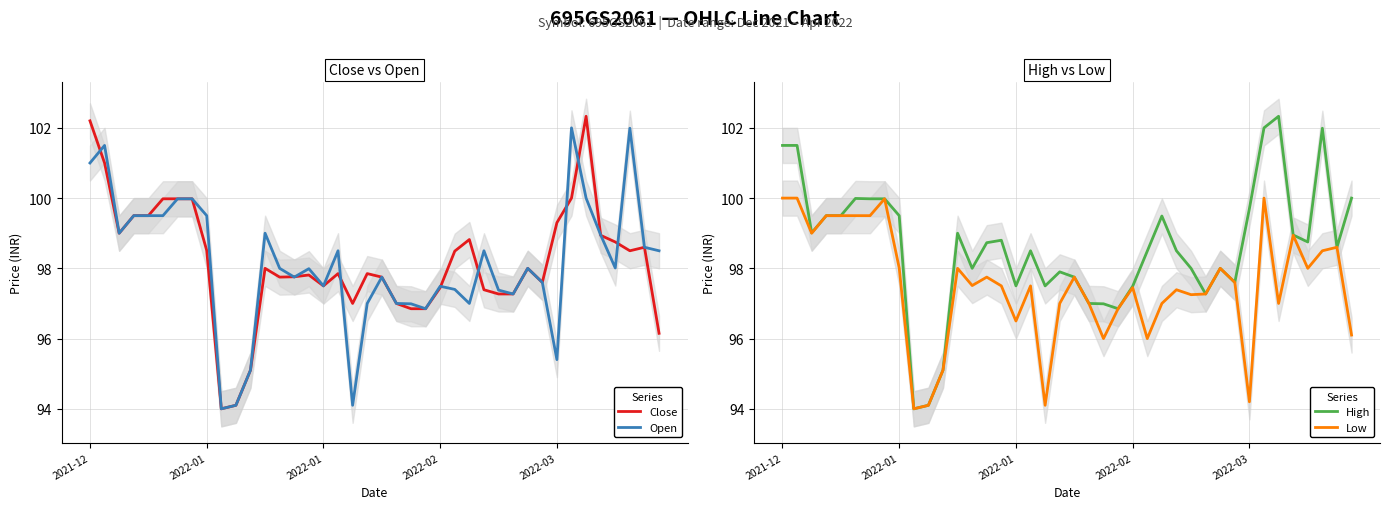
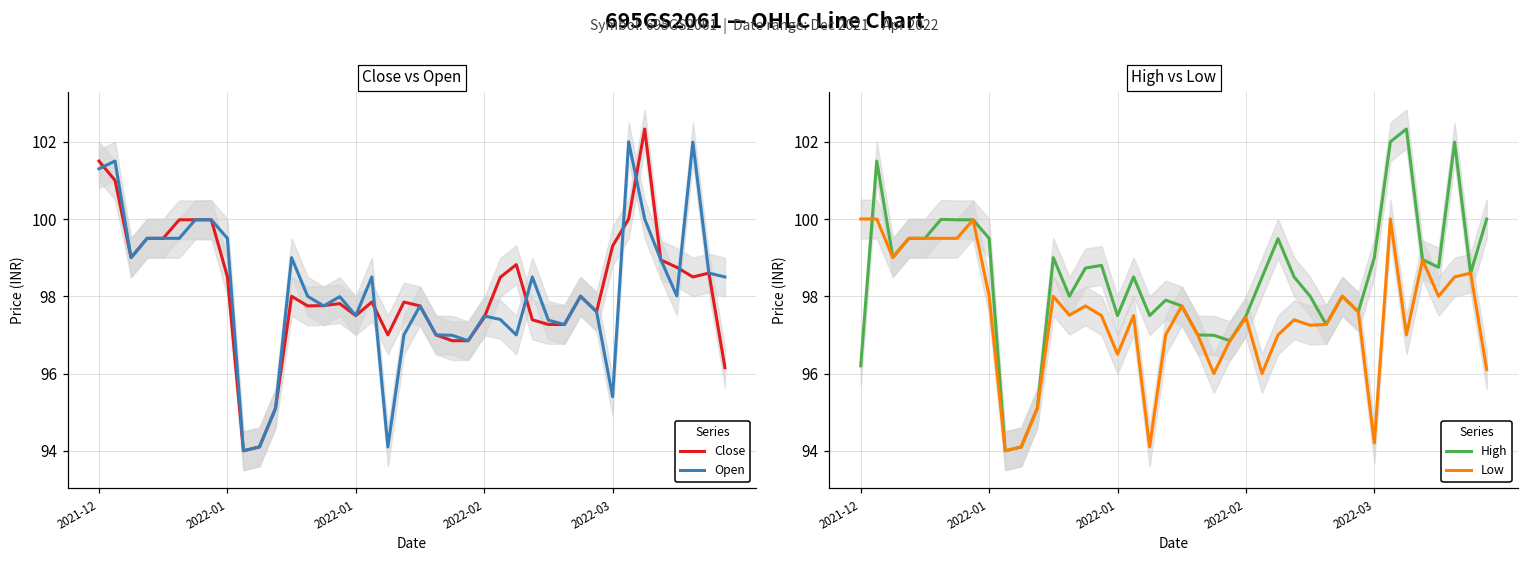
  {
    "Close vs Open": {
      "Close": {
-       "2021-12": 102.2,
+       "2021-12": 101.5,
        "2022-03": 99.3
      },
      "Open": {
-       "2021-12": 101.0,
+       "2021-12": 101.3,
        "2022-03": 95.4
      }
    },
    "High vs Low": {
      "High": {
-       "2021-12": 101.5,
-       "2022-03": 99.7
+       "2021-12": 96.2,
+       "2022-03": 99.0
      },
      "Low": {
        "2021-12": 100.0,
        "2022-03": 94.2
      }
    }
  }
